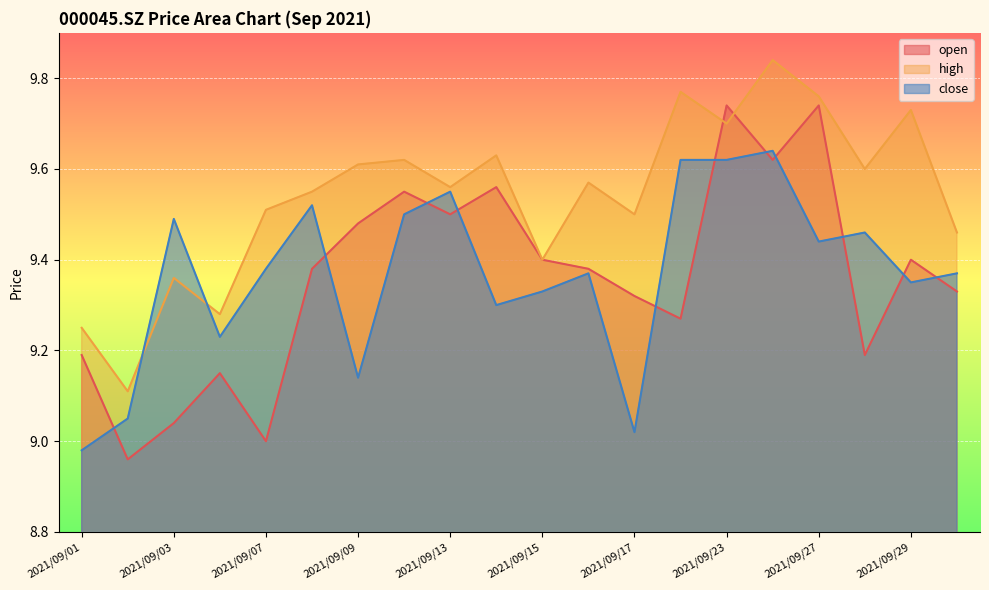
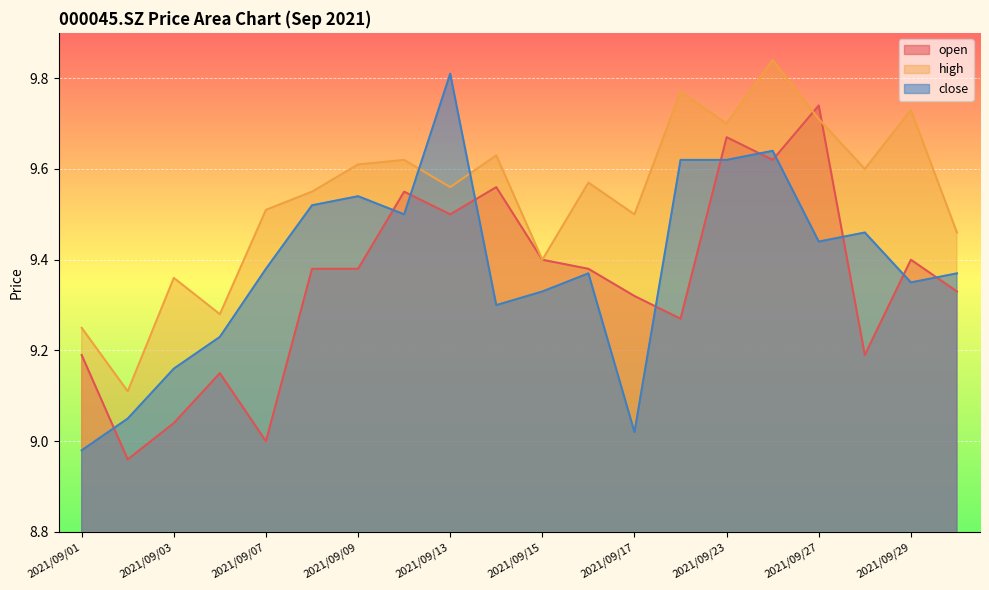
  {
    "open": {
      "2021/09/01": 9.19,
      "2021/09/03": 9.04,
      "2021/09/07": 9.00,
-     "2021/09/09": 9.48,
+     "2021/09/09": 9.38,
      "2021/09/13": 9.50,
      "2021/09/17": 9.32,
-     "2021/09/23": 9.74,
+     "2021/09/23": 9.67,
      "2021/09/27": 9.74,
      "2021/09/29": 9.40
    },
    "high": {
      "2021/09/01": 9.25,
      "2021/09/03": 9.36,
      "2021/09/07": 9.51,
      "2021/09/09": 9.61,
      "2021/09/13": 9.56,
      "2021/09/17": 9.50,
      "2021/09/23": 9.70,
-     "2021/09/27": 9.76,
+     "2021/09/27": 9.71,
      "2021/09/29": 9.73
    },
    "close": {
      "2021/09/01": 8.98,
-     "2021/09/03": 9.49,
+     "2021/09/03": 9.16,
      "2021/09/07": 9.38,
-     "2021/09/09": 9.14,
-     "2021/09/13": 9.55,
+     "2021/09/09": 9.54,
+     "2021/09/13": 9.81,
      "2021/09/15": 9.33,
      "2021/09/17": 9.02,
      "2021/09/23": 9.62,
      "2021/09/27": 9.44,
      "2021/09/29": 9.35
    }
  }
